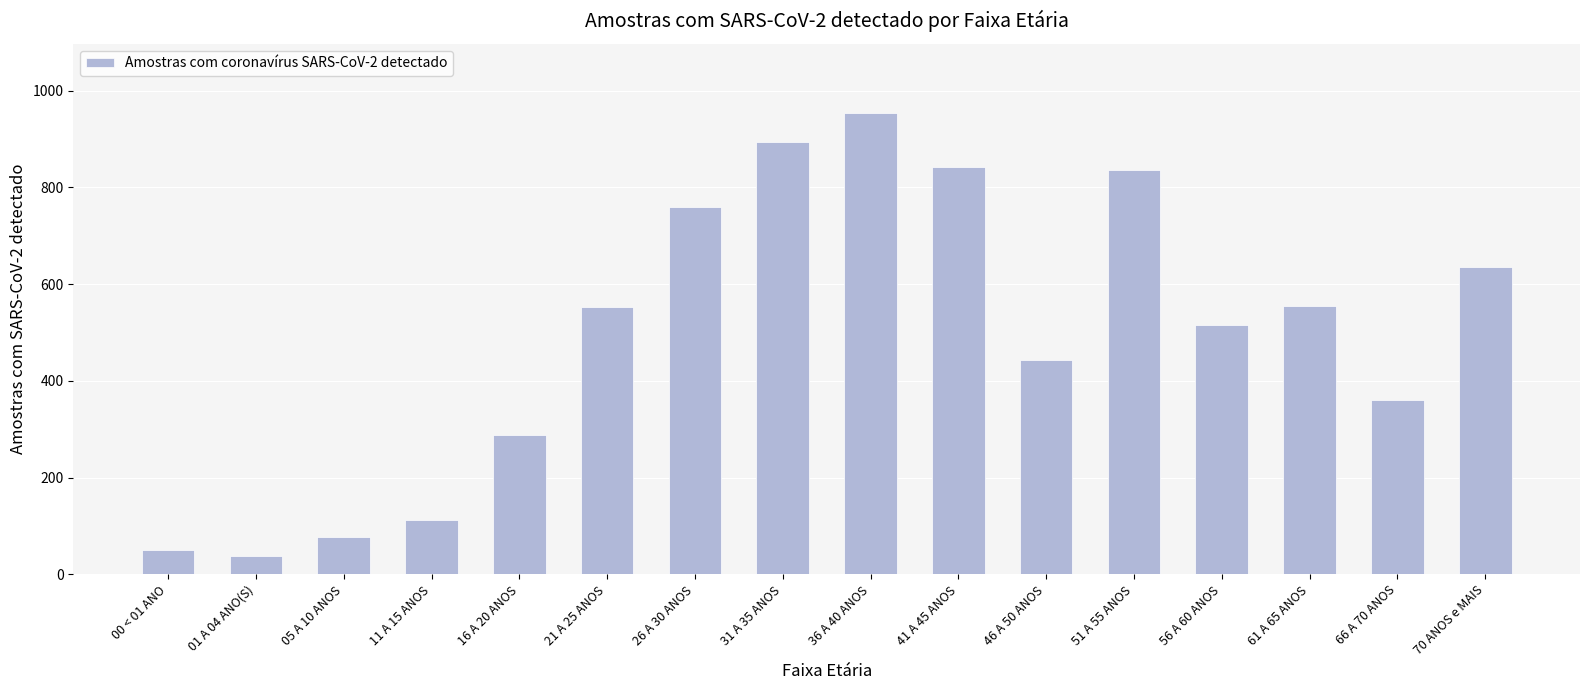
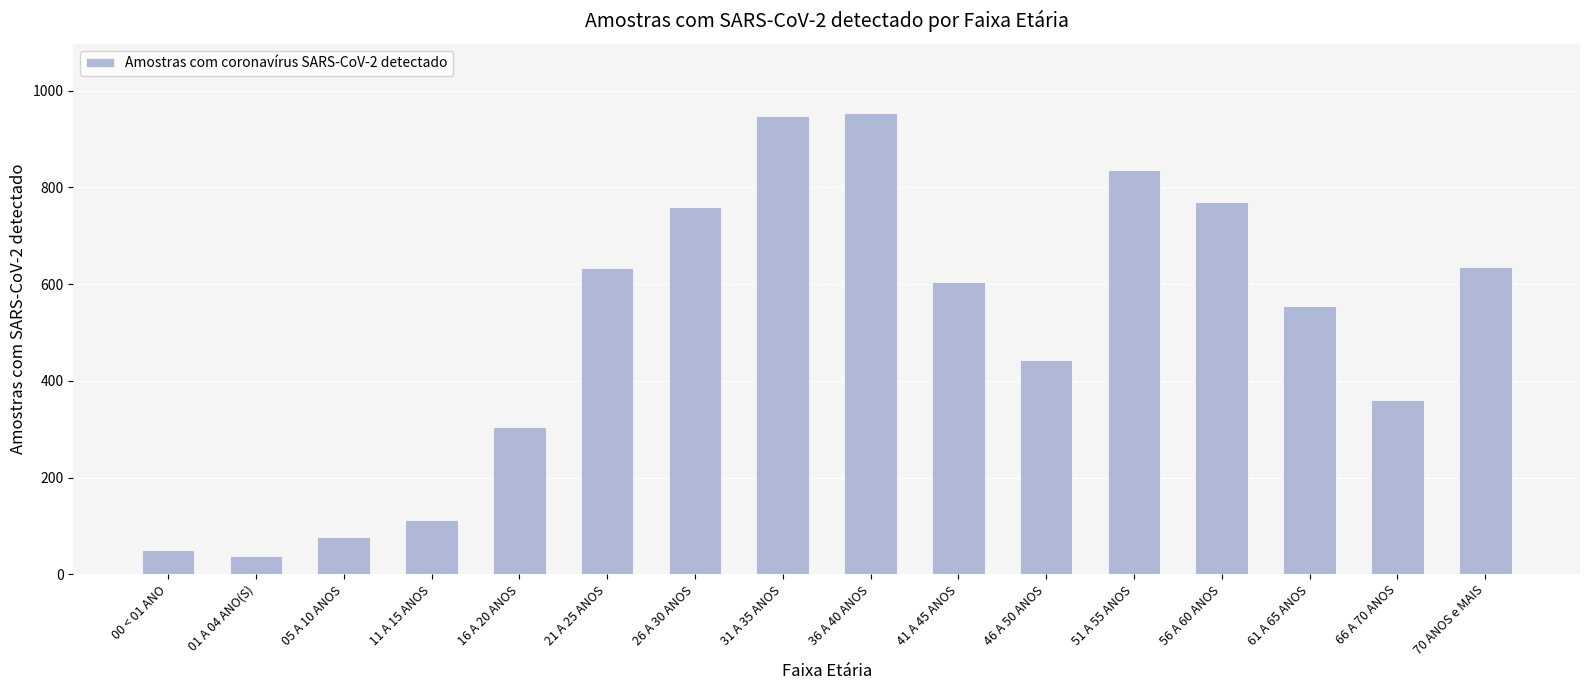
  {
    "00 < 01 ANO": 50,
    "01 A 04 ANO(S)": 40,
    "05 A 10 ANOS": 80,
    "11 A 15 ANOS": 110,
-   "16 A 20 ANOS": 290,
-   "21 A 25 ANOS": 550,
+   "16 A 20 ANOS": 310,
+   "21 A 25 ANOS": 630,
    "26 A 30 ANOS": 760,
-   "31 A 35 ANOS": 900,
+   "31 A 35 ANOS": 950,
    "36 A 40 ANOS": 950,
-   "41 A 45 ANOS": 840,
+   "41 A 45 ANOS": 610,
    "46 A 50 ANOS": 440,
    "51 A 55 ANOS": 840,
-   "56 A 60 ANOS": 520,
+   "56 A 60 ANOS": 770,
    "61 A 65 ANOS": 550,
    "66 A 70 ANOS": 360,
    "70 ANOS e MAIS": 640
  }
